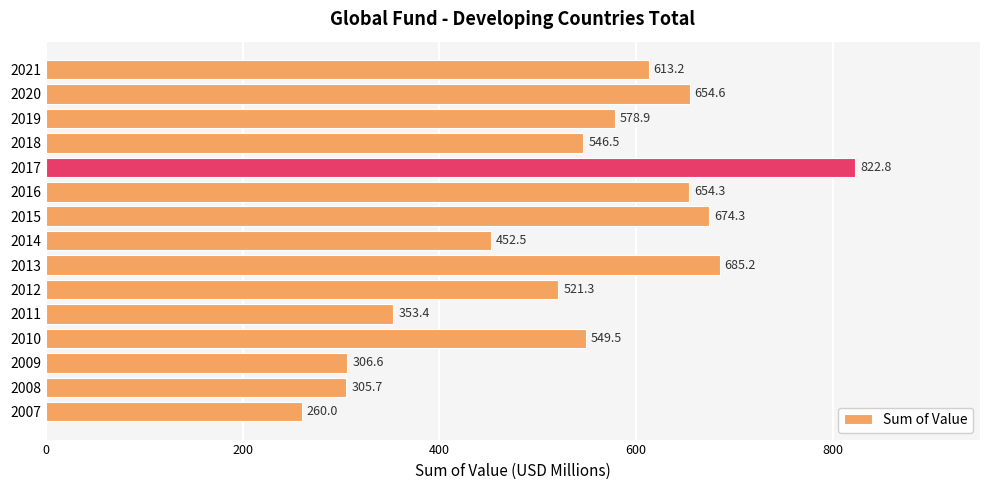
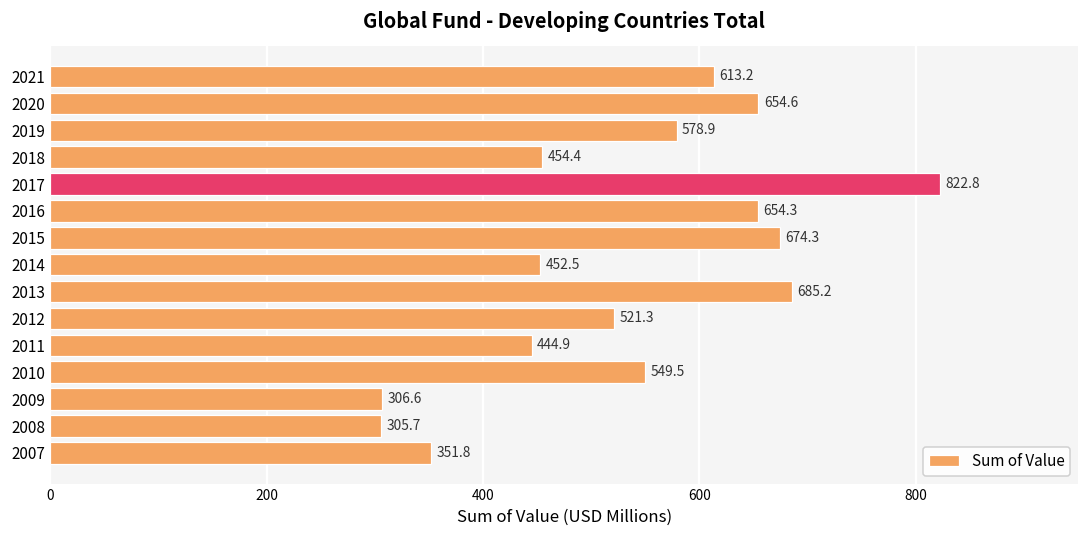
  {
    "2021": 613.2,
    "2020": 654.6,
    "2019": 578.9,
-   "2018": 546.5,
+   "2018": 454.4,
    "2017": 822.8,
    "2016": 654.3,
    "2015": 674.3,
    "2014": 452.5,
    "2013": 685.2,
    "2012": 521.3,
-   "2011": 353.4,
+   "2011": 444.9,
    "2010": 549.5,
    "2009": 306.6,
    "2008": 305.7,
-   "2007": 260.0
+   "2007": 351.8
  }
